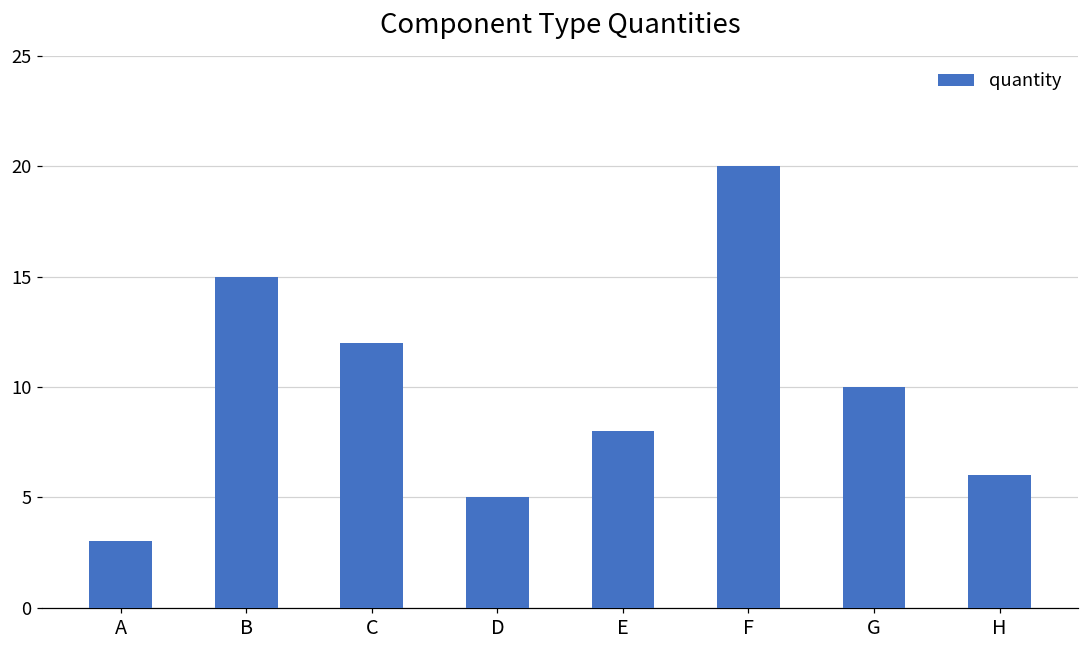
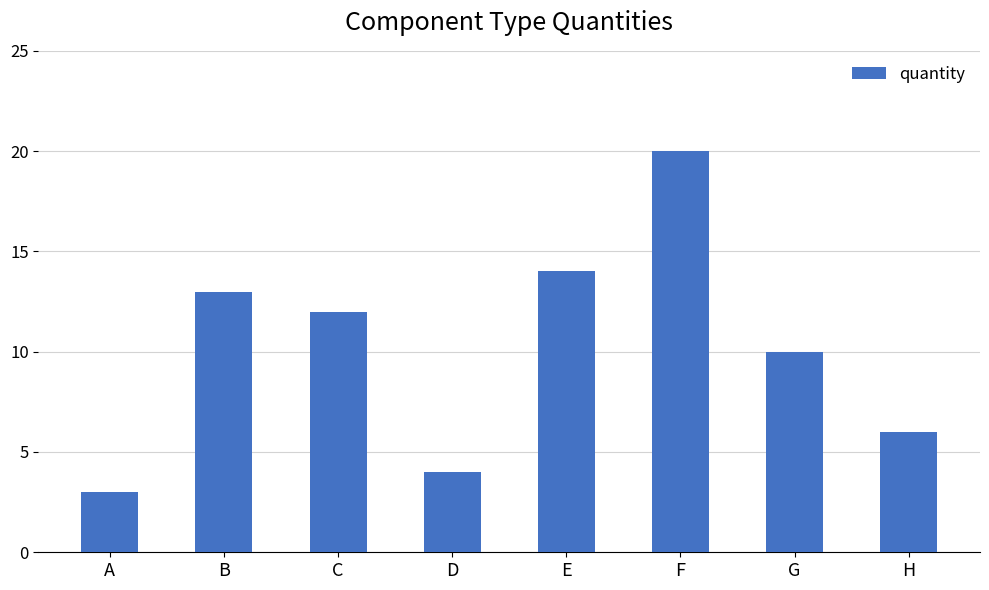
  {
    "A": 3,
-   "B": 15,
+   "B": 13,
    "C": 12,
-   "D": 5,
-   "E": 8,
+   "D": 4,
+   "E": 14,
    "F": 20,
    "G": 10,
    "H": 6
  }
